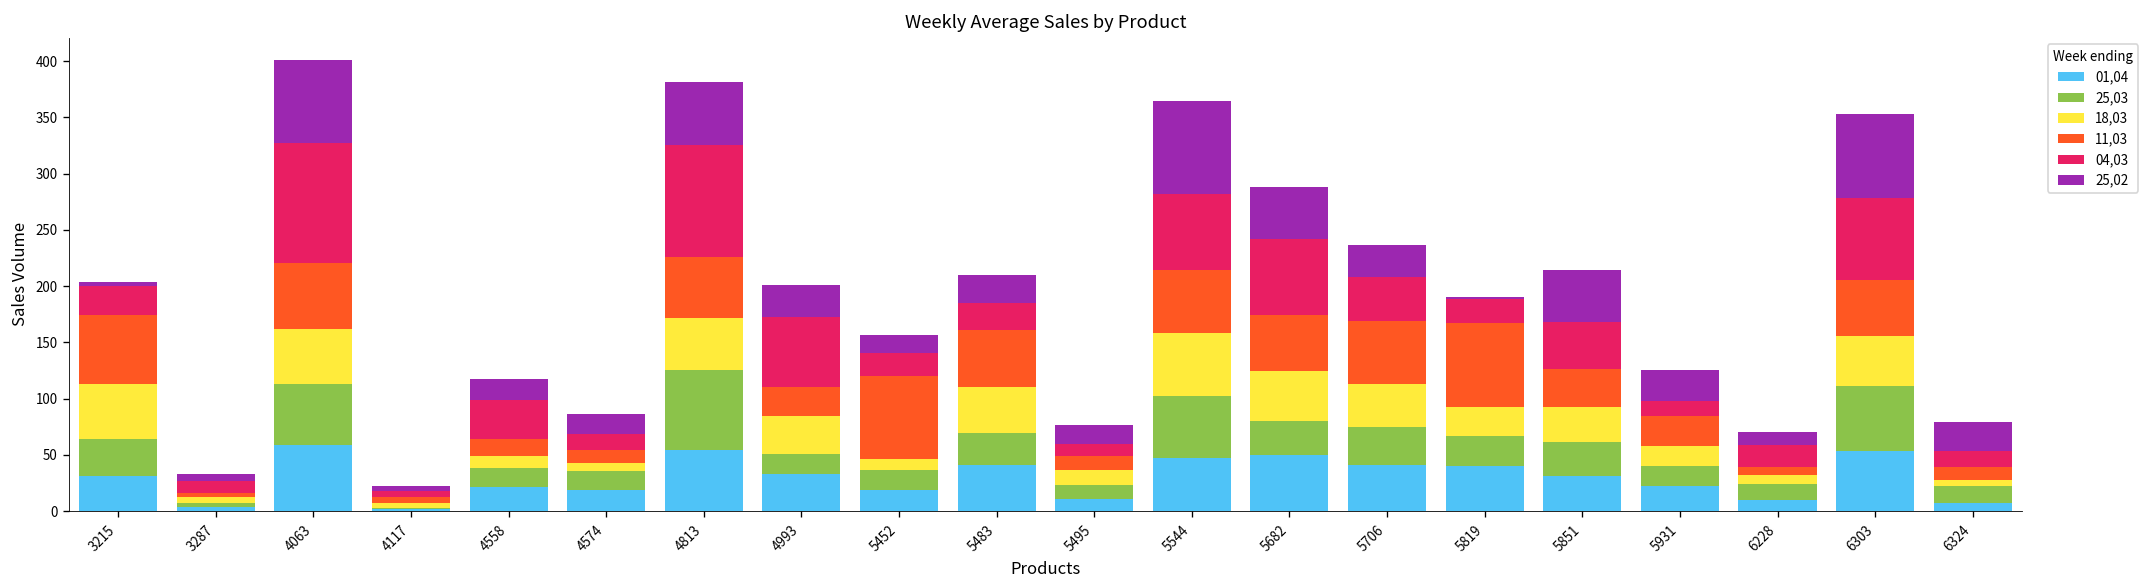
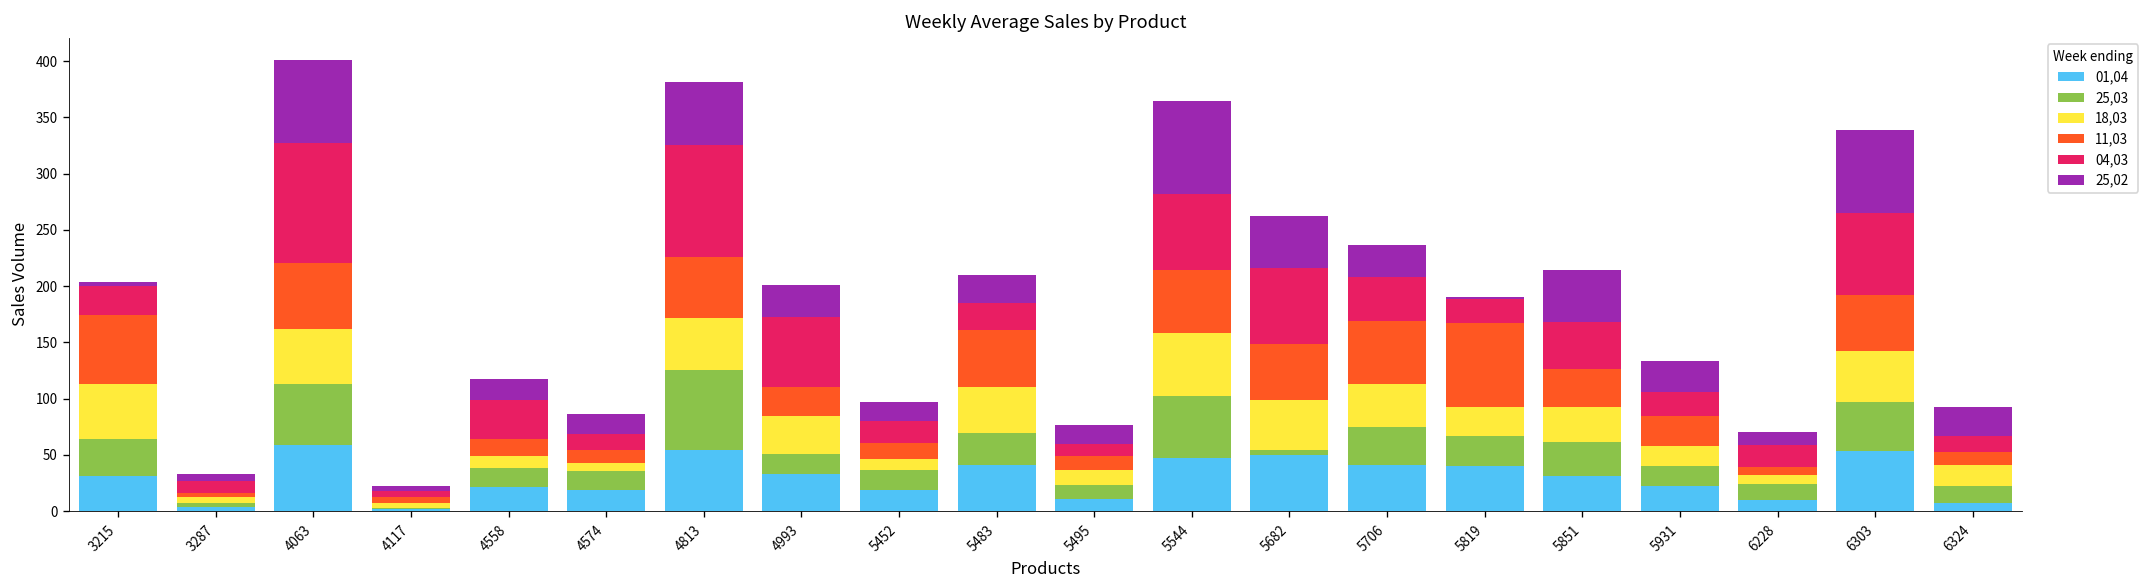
  {
    "01,04": {
      "3215": 30,
      "3287": 0,
      "4063": 60,
      "4558": 20,
      "4574": 20,
      "4813": 50,
      "4993": 30,
      "5452": 20,
      "5483": 40,
      "5495": 10,
      "5544": 50,
      "5682": 50,
      "5706": 40,
      "5819": 40,
      "5851": 30,
      "5931": 20,
      "6228": 10,
      "6303": 50,
      "6324": 10
    },
    "25,03": {
      "3215": 30,
      "3287": 0,
      "4063": 50,
      "4558": 20,
      "4574": 20,
      "4813": 70,
      "4993": 20,
      "5452": 20,
      "5483": 30,
      "5495": 10,
      "5544": 60,
-     "5682": 30,
+     "5682": 0,
      "5706": 30,
      "5819": 30,
      "5851": 30,
      "5931": 20,
      "6228": 10,
-     "6303": 60,
+     "6303": 40,
      "6324": 20
    },
    "18,03": {
      "3215": 50,
      "3287": 0,
      "4063": 50,
      "4117": 0,
      "4558": 10,
      "4574": 10,
      "4813": 50,
      "4993": 30,
      "5452": 10,
      "5483": 40,
      "5495": 10,
      "5544": 60,
      "5682": 40,
      "5706": 40,
      "5819": 30,
      "5851": 30,
      "5931": 20,
      "6228": 10,
      "6303": 50,
-     "6324": 10
+     "6324": 20
    },
    "11,03": {
      "3215": 60,
      "3287": 0,
      "4063": 60,
      "4117": 10,
      "4558": 10,
      "4574": 10,
      "4813": 50,
      "4993": 30,
-     "5452": 70,
+     "5452": 10,
      "5483": 50,
      "5495": 10,
      "5544": 60,
      "5682": 50,
      "5706": 60,
      "5819": 70,
      "5851": 30,
      "5931": 30,
      "6228": 10,
      "6303": 50,
      "6324": 10
    },
    "04,03": {
      "3215": 30,
      "3287": 10,
      "4063": 110,
      "4117": 10,
      "4558": 30,
      "4574": 10,
      "4813": 100,
      "4993": 60,
      "5452": 20,
      "5483": 20,
      "5495": 10,
      "5544": 70,
      "5682": 70,
      "5706": 40,
      "5819": 20,
      "5851": 40,
-     "5931": 10,
+     "5931": 20,
      "6228": 20,
      "6303": 70,
      "6324": 10
    },
    "25,02": {
      "3215": 0,
      "3287": 10,
      "4063": 70,
      "4117": 0,
      "4558": 20,
      "4574": 20,
      "4813": 60,
      "4993": 30,
      "5452": 20,
      "5483": 20,
      "5495": 20,
      "5544": 80,
      "5682": 50,
      "5706": 30,
      "5851": 50,
      "5931": 30,
      "6228": 10,
      "6303": 70,
      "6324": 30
    }
  }
